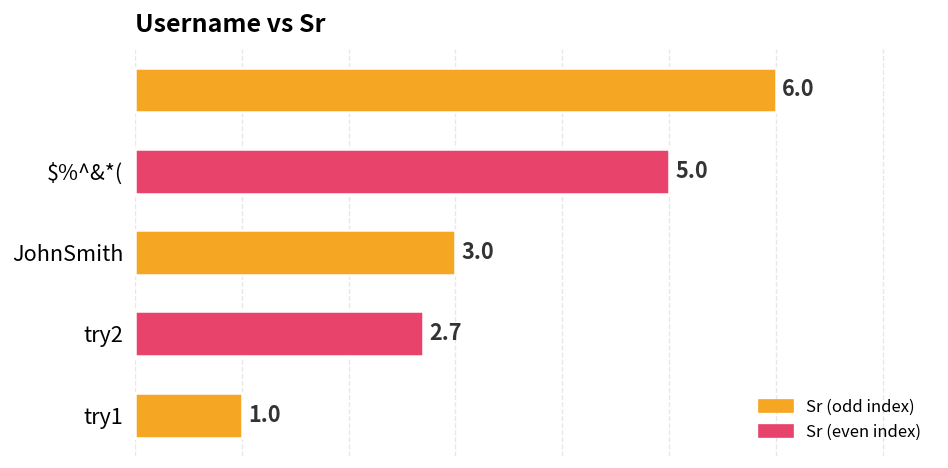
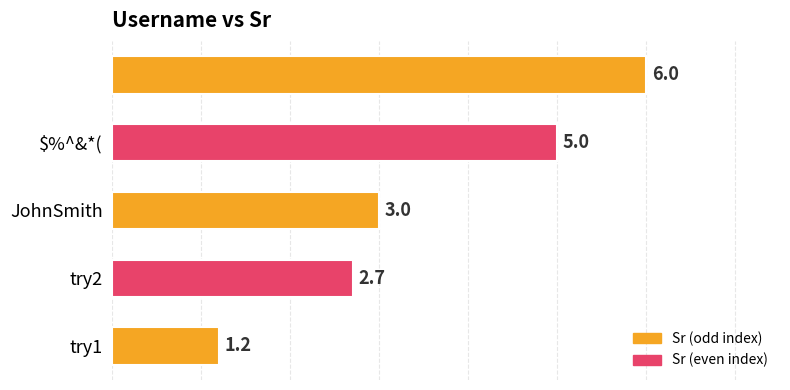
  {
    "$%^&*(": 5.0,
    "JohnSmith": 3.0,
    "try2": 2.7,
-   "try1": 1.0
+   "try1": 1.2
  }
